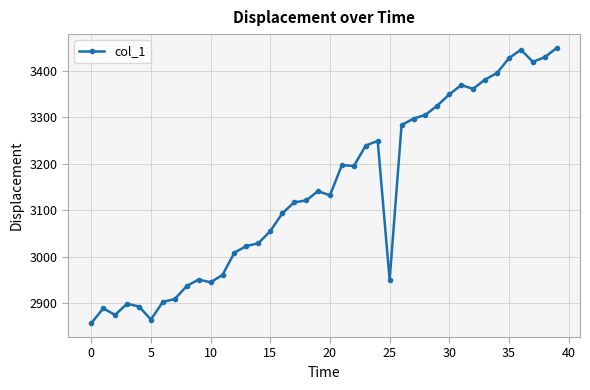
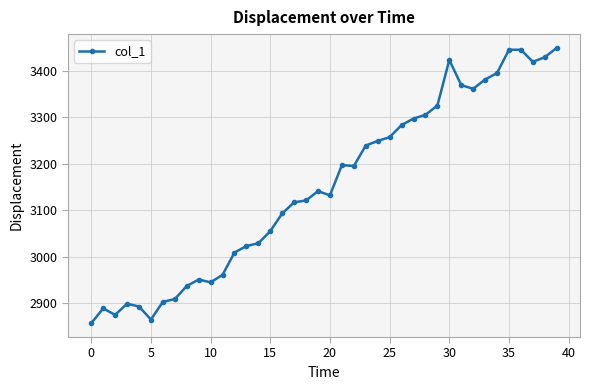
  {
    "0": 2860,
    "5": 2870,
    "10": 2950,
    "15": 3060,
    "20": 3130,
-   "25": 2950,
-   "30": 3350,
-   "35": 3430
+   "25": 3260,
+   "30": 3420,
+   "35": 3450
  }
